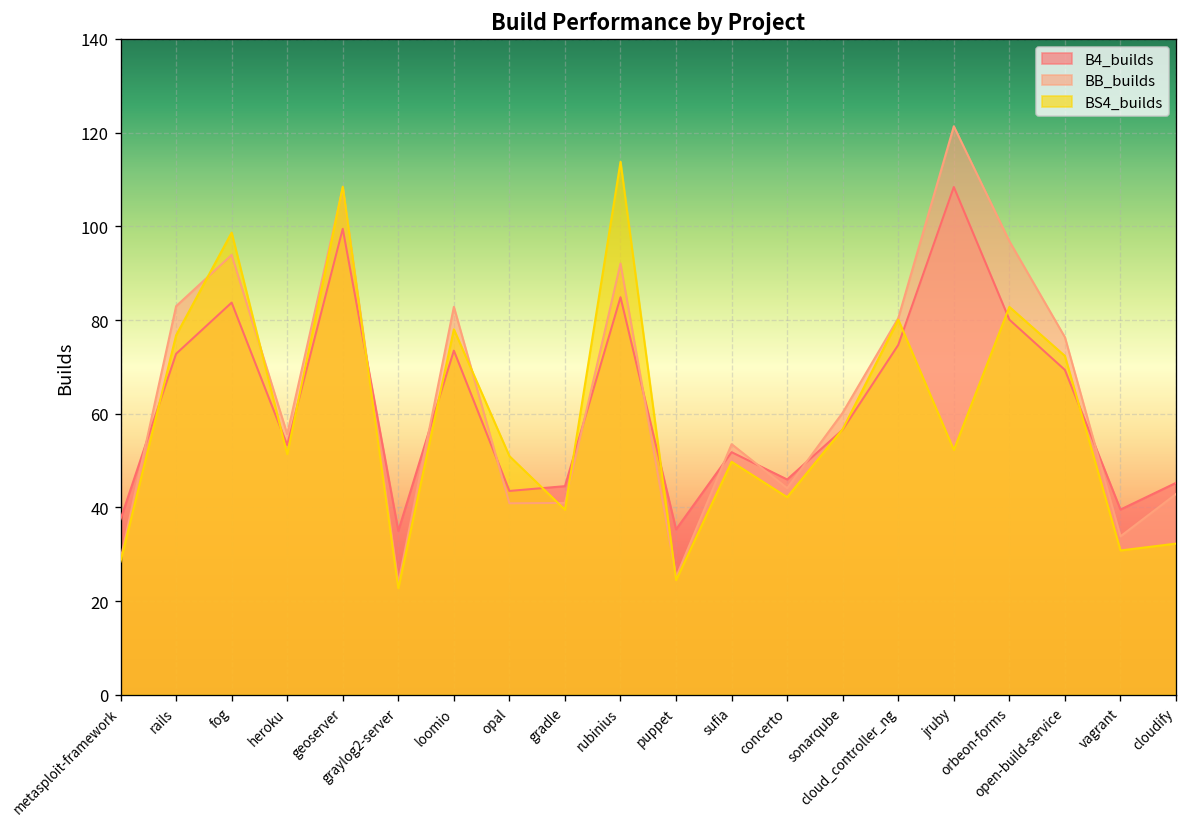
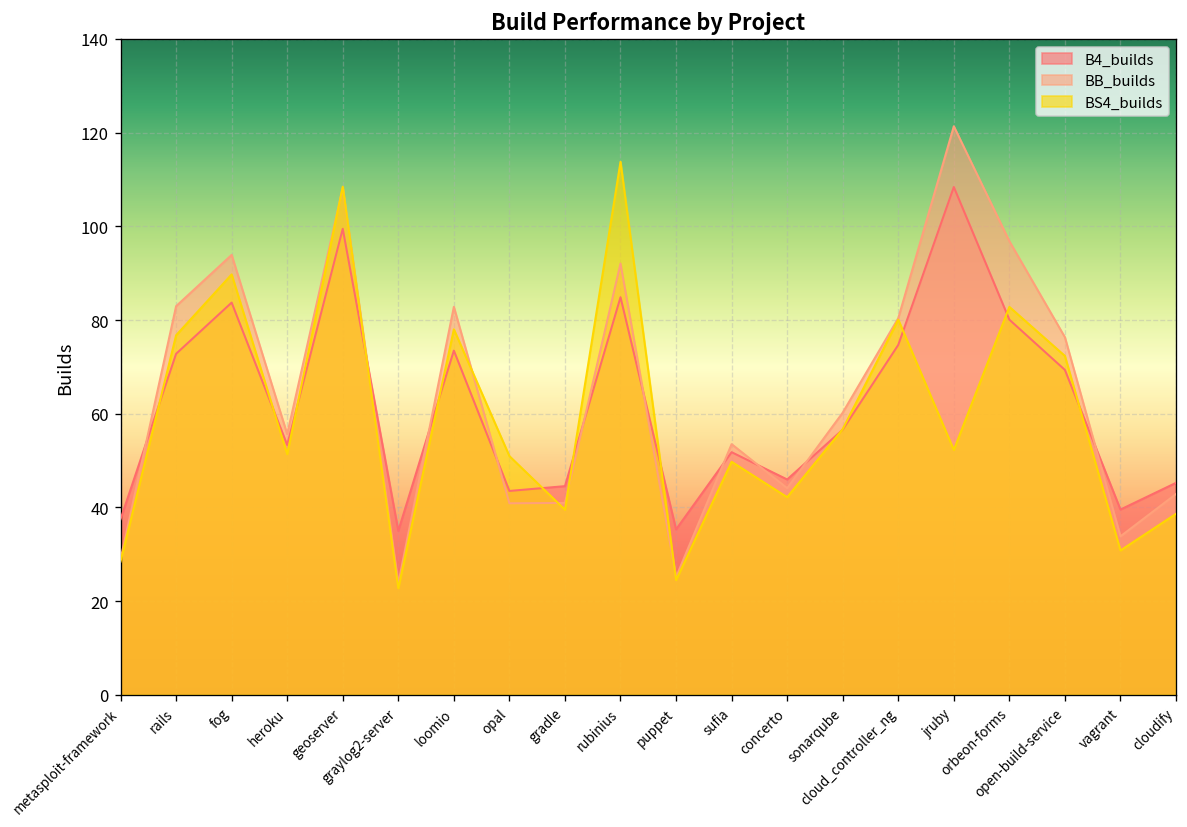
  {
    "BS4_builds": {
      "rails": 77,
-     "fog": 99,
+     "fog": 90,
      "heroku": 51,
      "graylog2-server": 23,
      "loomio": 78,
      "opal": 51,
      "gradle": 40,
      "rubinius": 114,
      "sufia": 50,
      "concerto": 42,
      "jruby": 52,
      "orbeon-forms": 83,
      "open-build-service": 72,
      "vagrant": 31,
-     "cloudify": 32
+     "cloudify": 39
    }
  }
